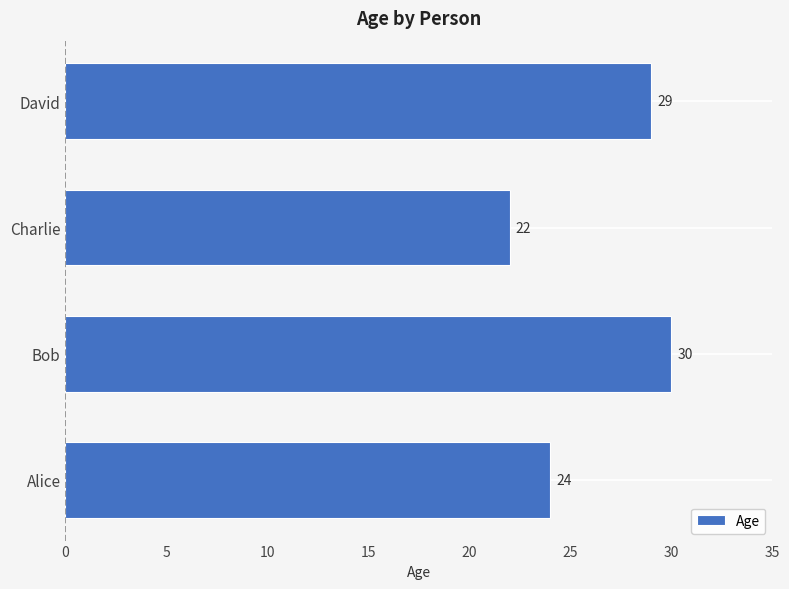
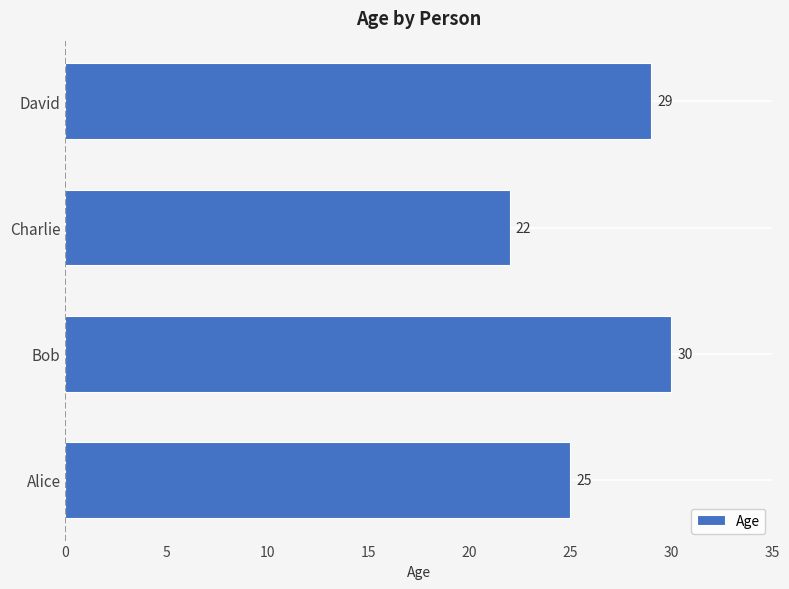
  {
    "David": 29,
    "Charlie": 22,
    "Bob": 30,
-   "Alice": 24
+   "Alice": 25
  }
